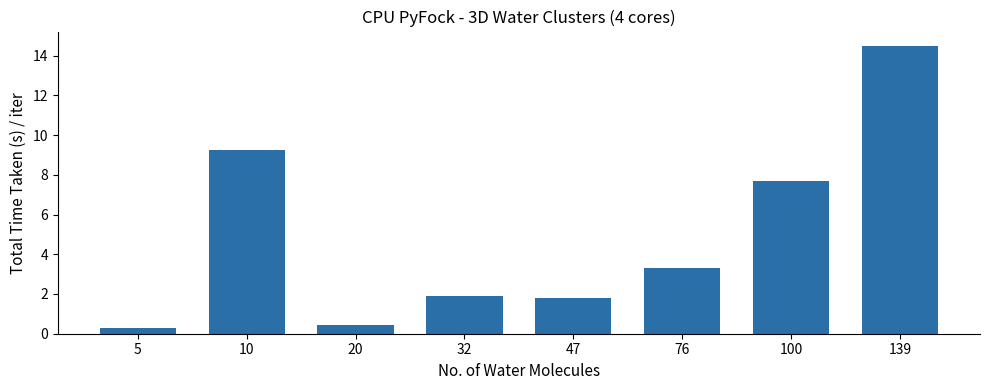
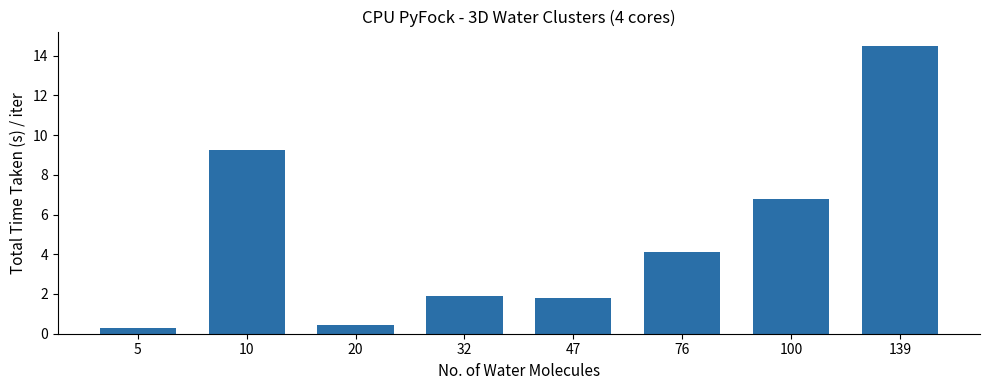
  {
    "5": 0.3,
    "10": 9.3,
    "20": 0.5,
    "32": 1.9,
    "47": 1.8,
-   "76": 3.3,
-   "100": 7.7,
+   "76": 4.1,
+   "100": 6.8,
    "139": 14.5
  }
